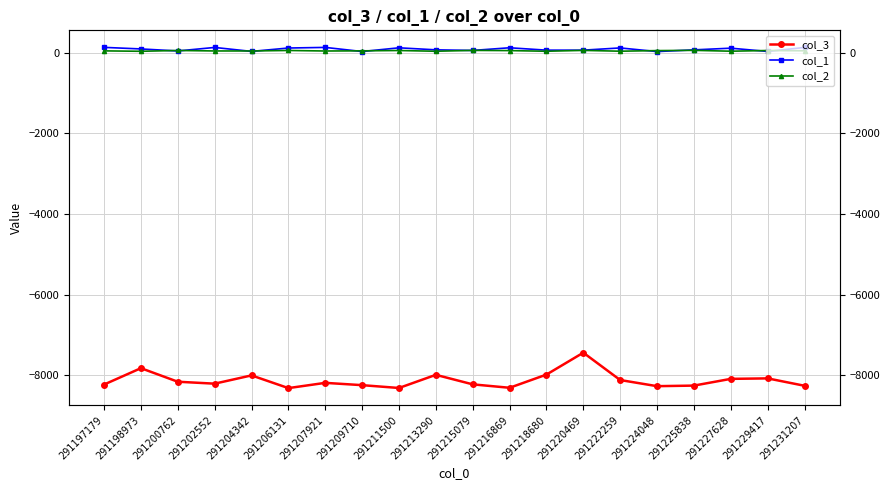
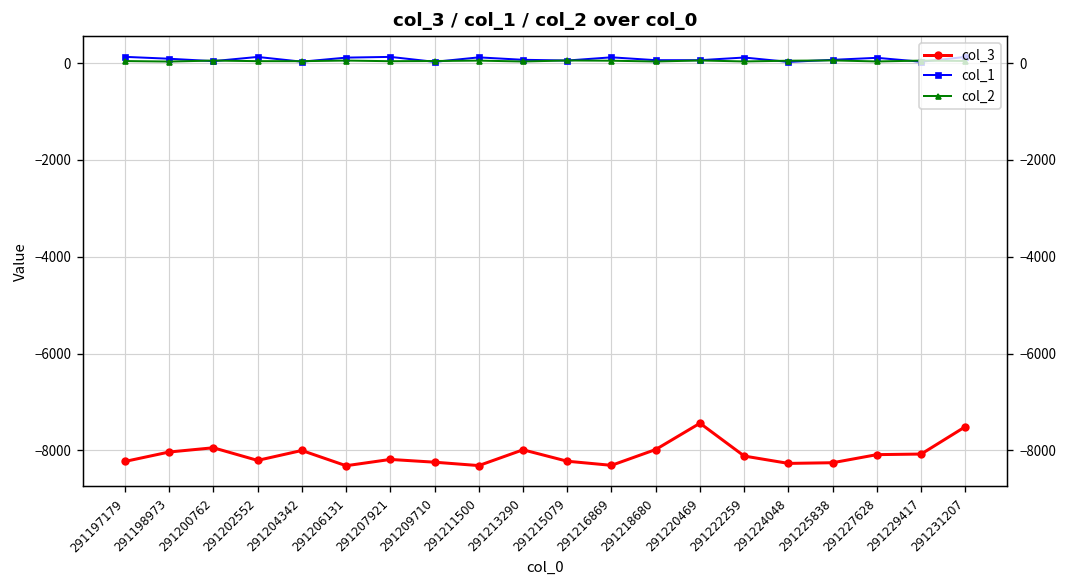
  {
    "col_3": {
      "291197179": -8200,
-     "291198973": -7800,
-     "291200762": -8200,
+     "291198973": -8000,
+     "291200762": -7900,
      "291202552": -8200,
      "291204342": -8000,
      "291206131": -8300,
      "291207921": -8200,
      "291209710": -8200,
      "291211500": -8300,
      "291213290": -8000,
      "291215079": -8200,
      "291216869": -8300,
      "291218680": -8000,
      "291220469": -7400,
      "291222259": -8100,
      "291224048": -8300,
      "291225838": -8300,
      "291227628": -8100,
      "291229417": -8100,
-     "291231207": -8300
+     "291231207": -7500
    },
    "col_1": {
      "291197179": 100,
      "291202552": 100,
      "291207921": 100,
      "291211500": 100,
      "291216869": 100,
      "291222259": 100,
      "291227628": 100
    },
    "col_2": {
      "291197179": 0,
      "291202552": 0,
      "291207921": 0,
      "291211500": 100,
      "291216869": 0,
      "291222259": 0,
      "291227628": 0
    }
  }
